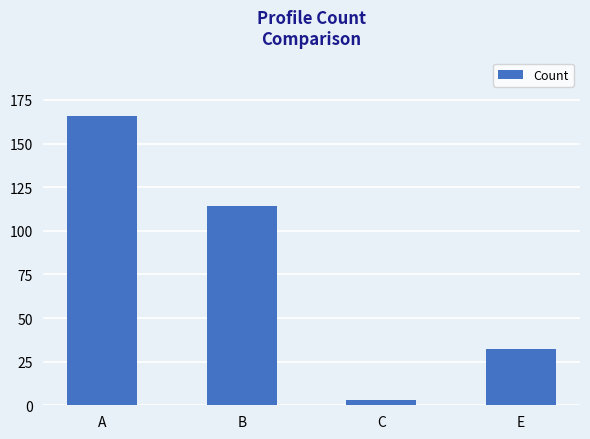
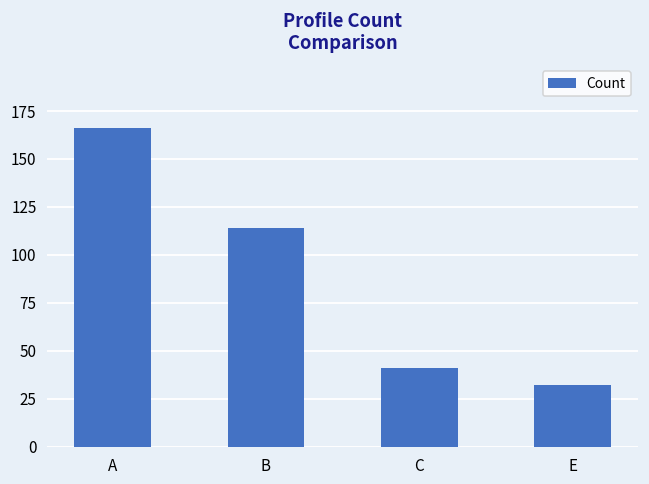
  {
    "A": 166,
    "B": 114,
-   "C": 3,
+   "C": 41,
    "E": 32
  }
